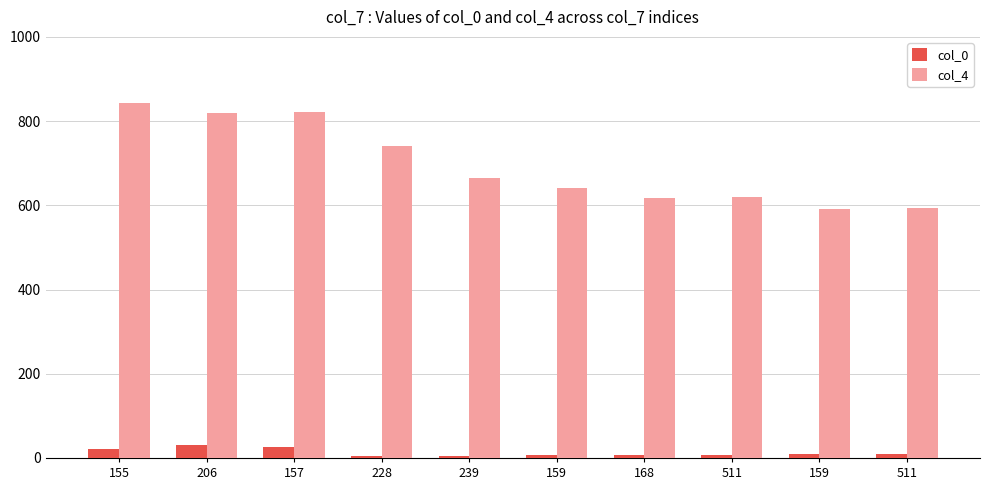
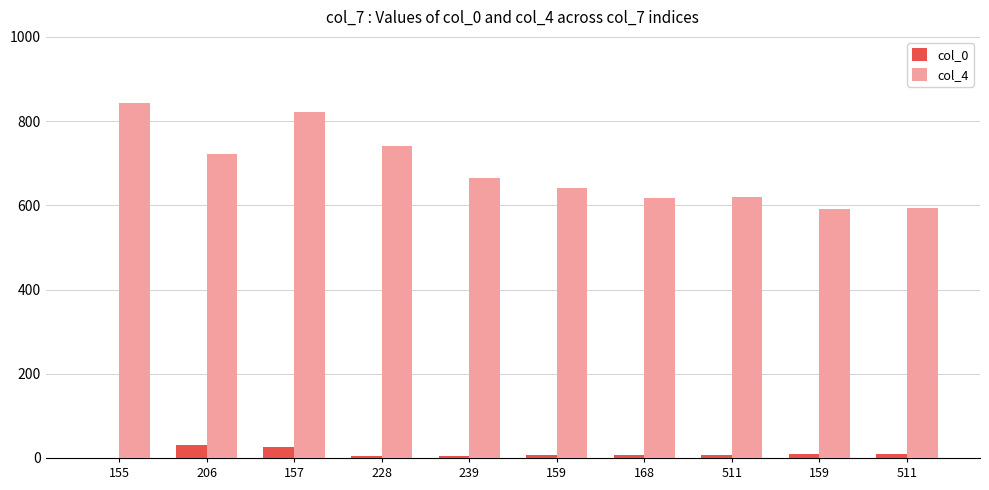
  {
    "col_0": {
-     "155": 20,
+     "155": 0,
      "206": 30,
      "157": 30,
      "168": 10
    },
    "col_4": {
      "155": 840,
-     "206": 820,
+     "206": 720,
      "157": 820,
      "228": 740,
      "239": 670,
      "168": 620
    }
  }
